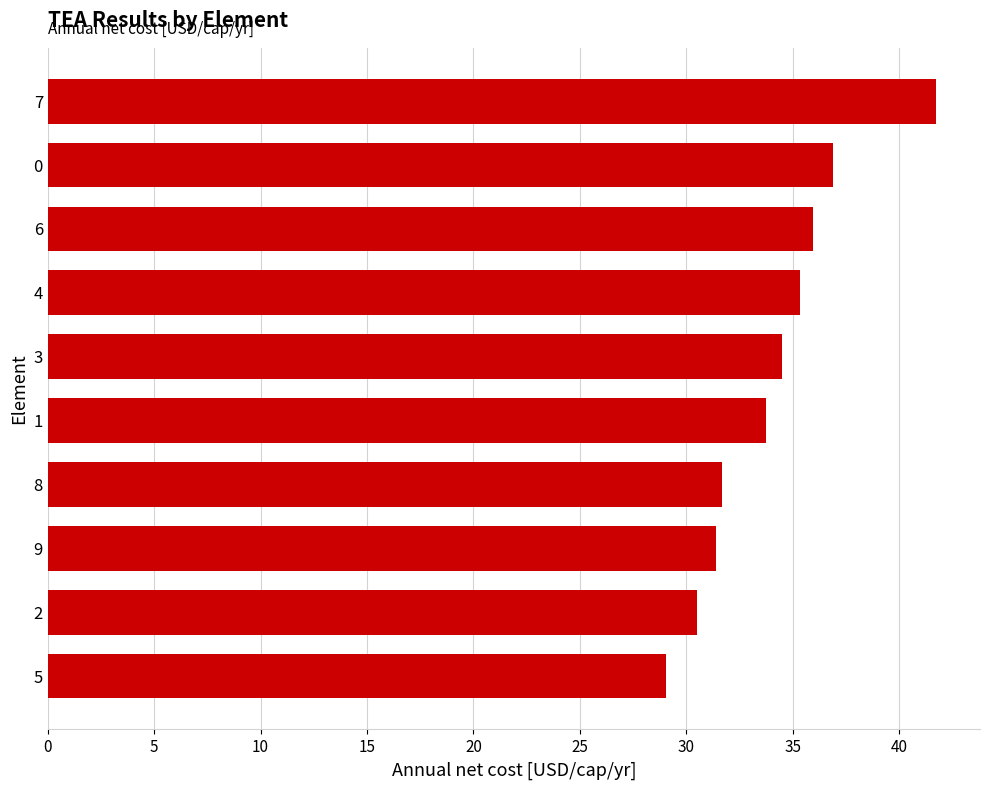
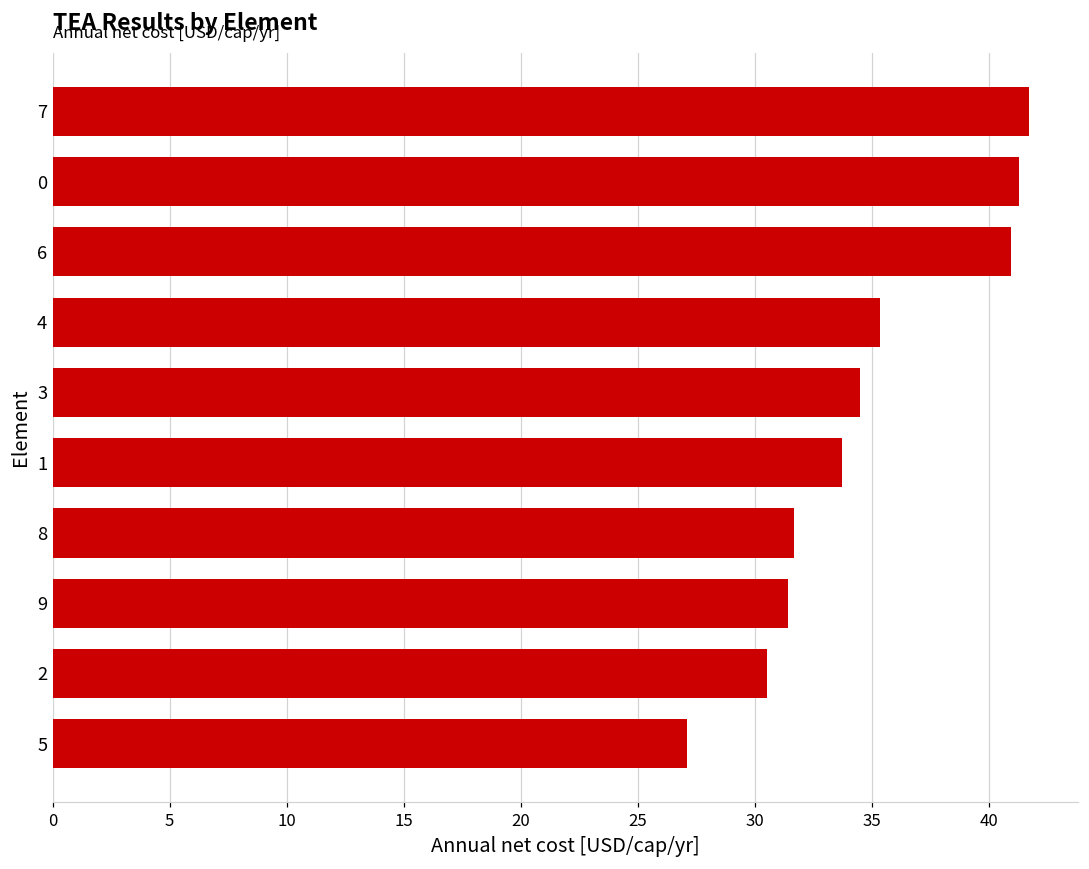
  {
    "7": 41.7,
-   "0": 36.9,
-   "6": 35.9,
+   "0": 41.3,
+   "6": 40.9,
    "4": 35.3,
    "3": 34.5,
    "1": 33.7,
    "8": 31.7,
    "9": 31.4,
    "2": 30.5,
-   "5": 29.0
+   "5": 27.1
  }
